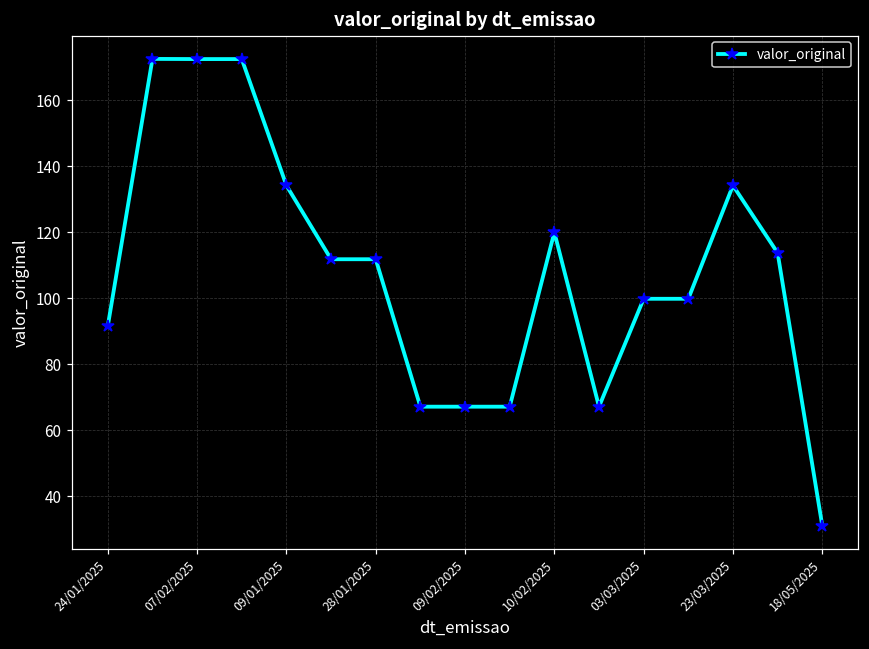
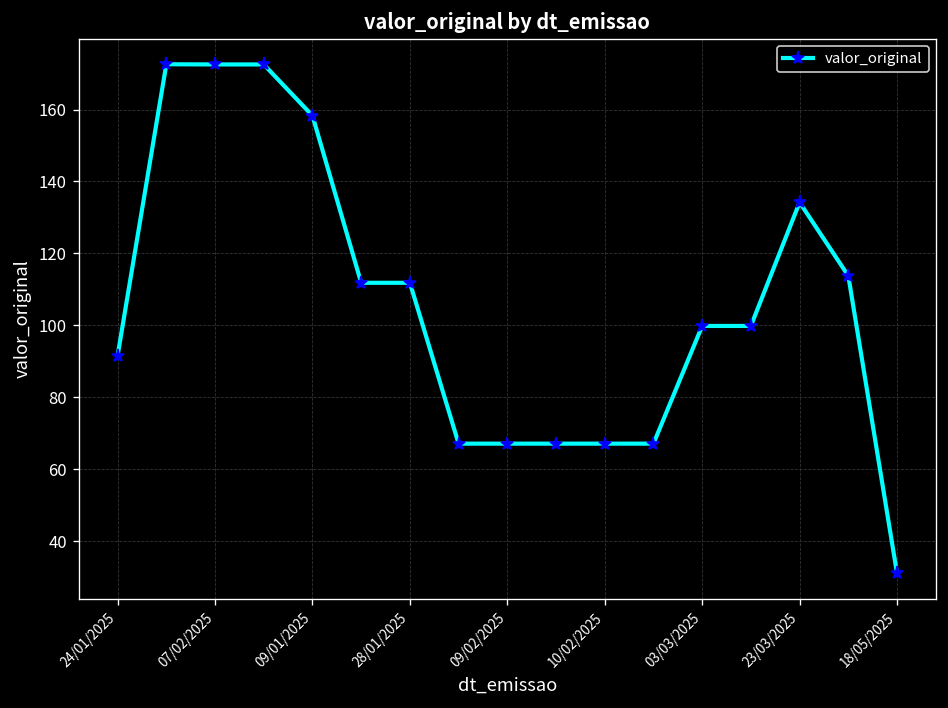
  {
    "24/01/2025": 92,
-   "09/01/2025": 134,
-   "10/02/2025": 120,
+   "09/01/2025": 158,
+   "10/02/2025": 67,
    "23/03/2025": 134,
    "18/05/2025": 31
  }
